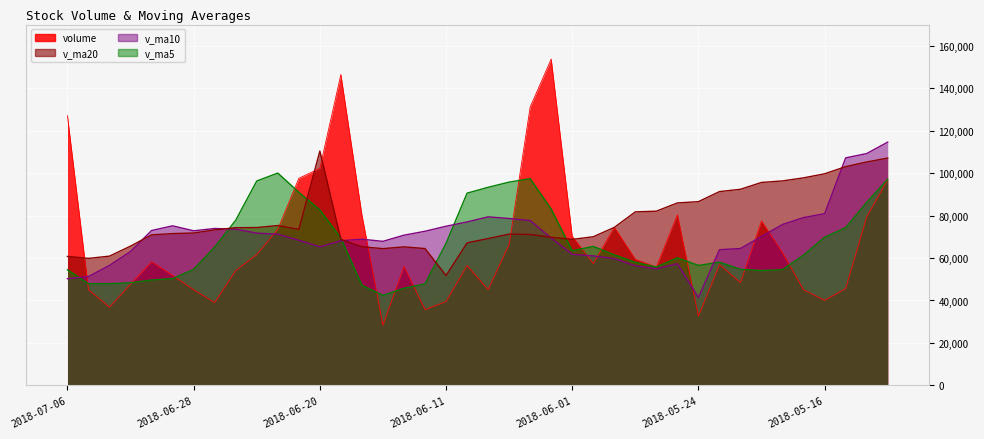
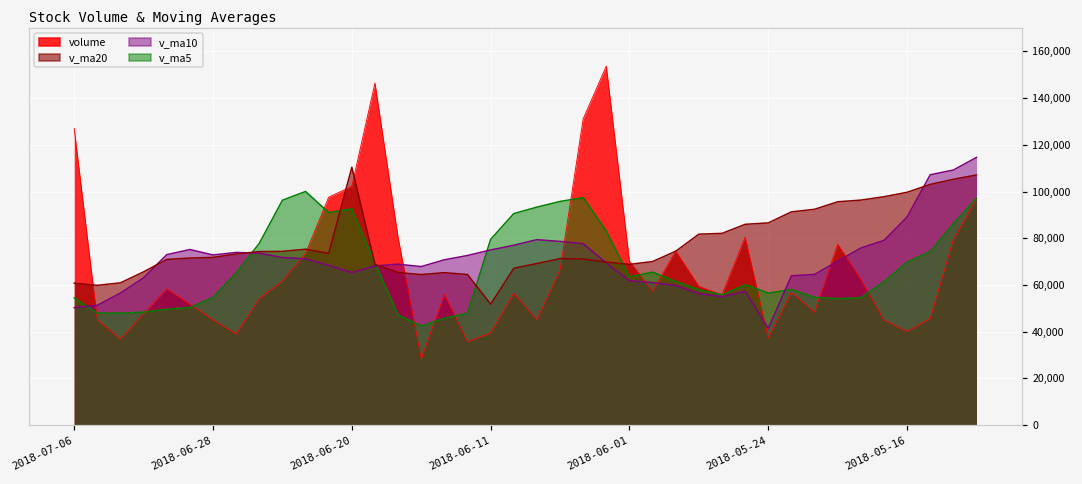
  {
    "volume": {
      "2018-07-06": "127,000",
      "2018-06-28": "45,000",
      "2018-06-20": "102,000",
      "2018-06-11": "39,000",
      "2018-06-01": "70,000",
-     "2018-05-24": "33,000",
+     "2018-05-24": "37,000",
      "2018-05-16": "40,000"
    },
    "v_ma20": {
      "2018-07-06": "61,000",
      "2018-06-20": "110,000",
      "2018-06-11": "52,000",
      "2018-06-01": "69,000",
      "2018-05-24": "87,000",
      "2018-05-16": "100,000"
    },
    "v_ma10": {
      "2018-07-06": "50,000",
      "2018-06-20": "65,000",
      "2018-06-11": "75,000",
      "2018-06-01": "62,000",
      "2018-05-24": "41,000",
-     "2018-05-16": "81,000"
+     "2018-05-16": "89,000"
    },
    "v_ma5": {
      "2018-07-06": "54,000",
      "2018-06-28": "55,000",
-     "2018-06-20": "83,000",
-     "2018-06-11": "67,000",
+     "2018-06-20": "93,000",
+     "2018-06-11": "80,000",
      "2018-06-01": "63,000",
      "2018-05-24": "57,000",
      "2018-05-16": "70,000"
    }
  }
